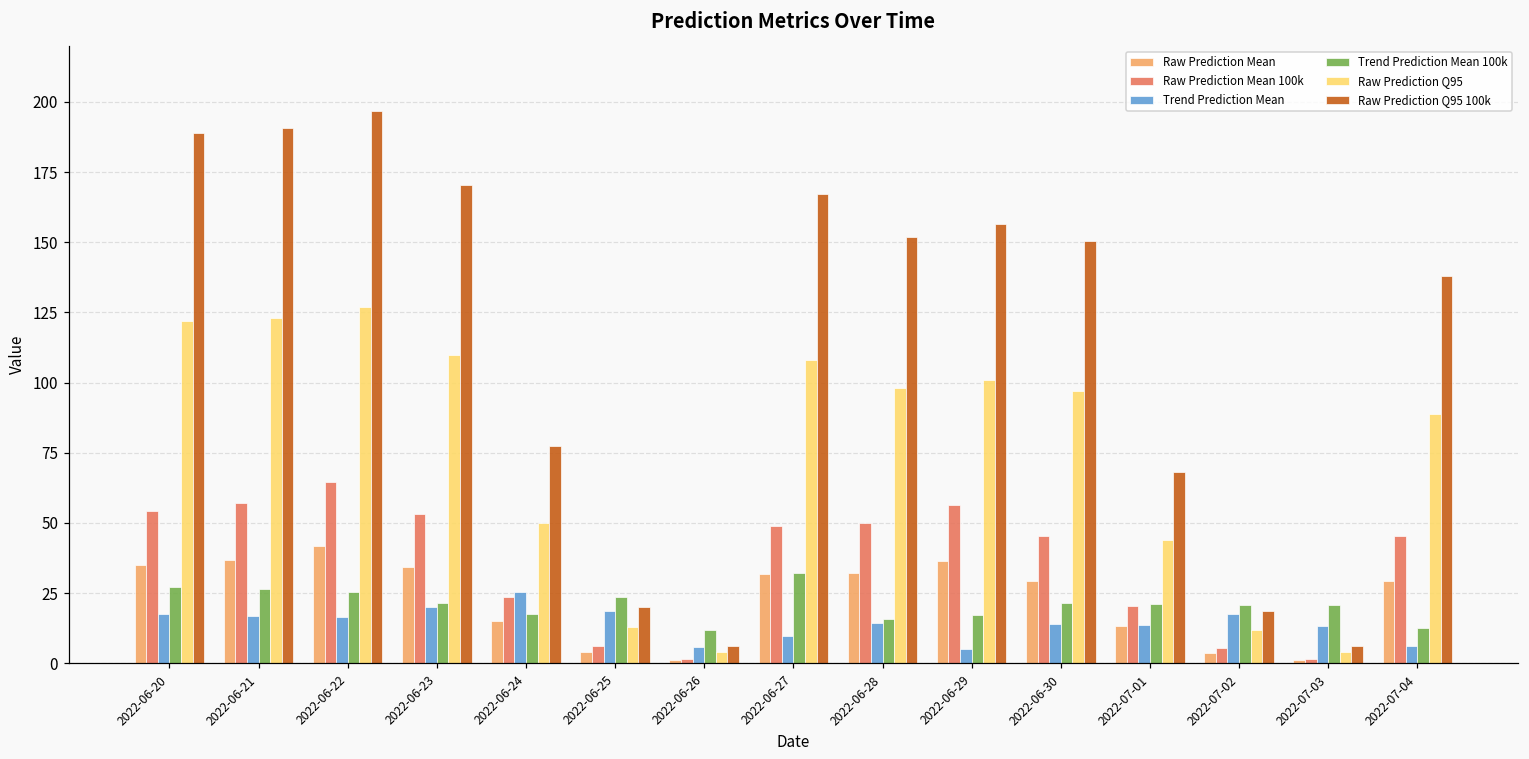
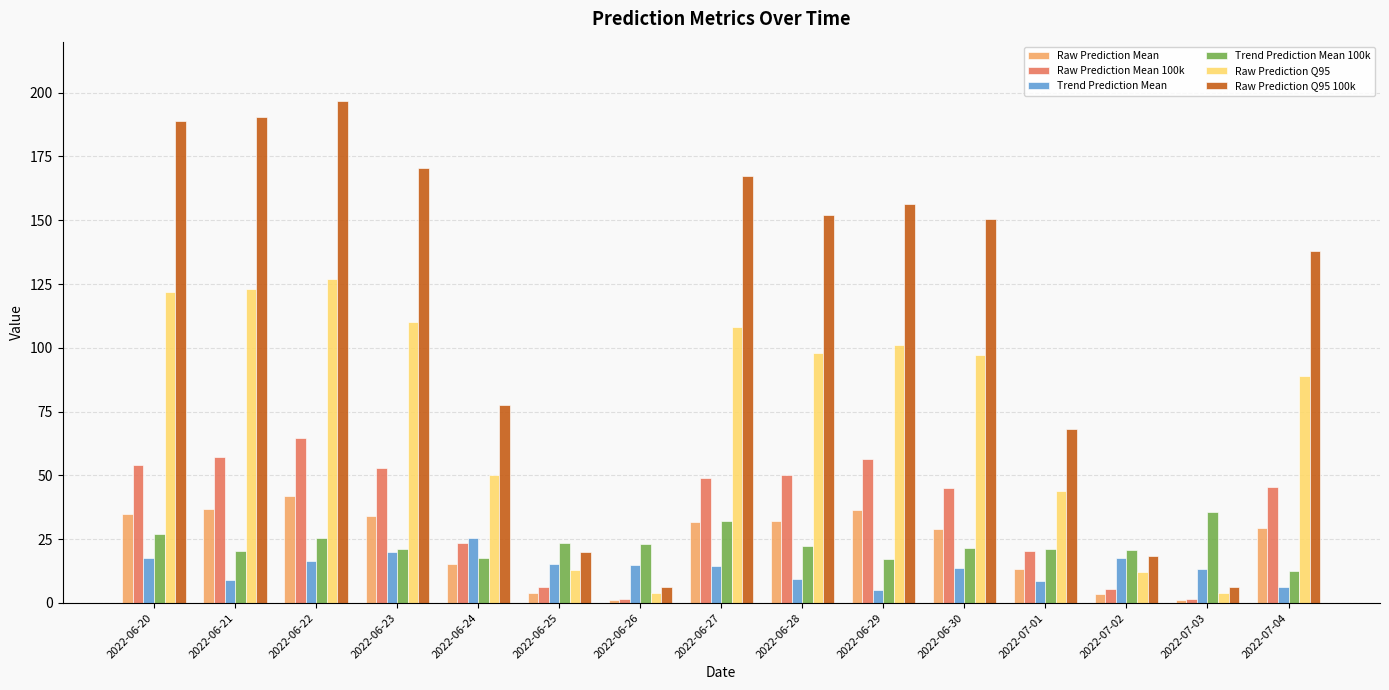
  {
    "Trend Prediction Mean": {
      "2022-06-20": 18,
-     "2022-06-21": 17,
+     "2022-06-21": 9,
      "2022-06-22": 17,
      "2022-06-23": 20,
      "2022-06-24": 26,
-     "2022-06-25": 19,
-     "2022-06-26": 6,
-     "2022-06-27": 10,
-     "2022-06-28": 14,
+     "2022-06-25": 15,
+     "2022-06-26": 15,
+     "2022-06-27": 15,
+     "2022-06-28": 9,
      "2022-06-29": 5,
      "2022-06-30": 14,
-     "2022-07-01": 14,
+     "2022-07-01": 9,
      "2022-07-02": 18,
      "2022-07-03": 13,
      "2022-07-04": 6
    },
    "Trend Prediction Mean 100k": {
      "2022-06-20": 27,
-     "2022-06-21": 26,
+     "2022-06-21": 21,
      "2022-06-22": 26,
      "2022-06-23": 21,
      "2022-06-24": 18,
      "2022-06-25": 24,
-     "2022-06-26": 12,
+     "2022-06-26": 23,
      "2022-06-27": 32,
-     "2022-06-28": 16,
+     "2022-06-28": 22,
      "2022-06-29": 17,
      "2022-06-30": 21,
      "2022-07-01": 21,
      "2022-07-02": 21,
-     "2022-07-03": 21,
+     "2022-07-03": 36,
      "2022-07-04": 13
    },
    "Raw Prediction Q95 100k": {
      "2022-06-20": 189,
      "2022-06-21": 191,
      "2022-06-22": 197,
      "2022-06-23": 170,
      "2022-06-24": 77,
      "2022-06-25": 20,
      "2022-06-26": 6,
      "2022-06-27": 167,
      "2022-06-28": 152,
      "2022-06-29": 157,
      "2022-06-30": 150,
      "2022-07-01": 68,
      "2022-07-02": 19,
      "2022-07-03": 6,
      "2022-07-04": 138
    }
  }
